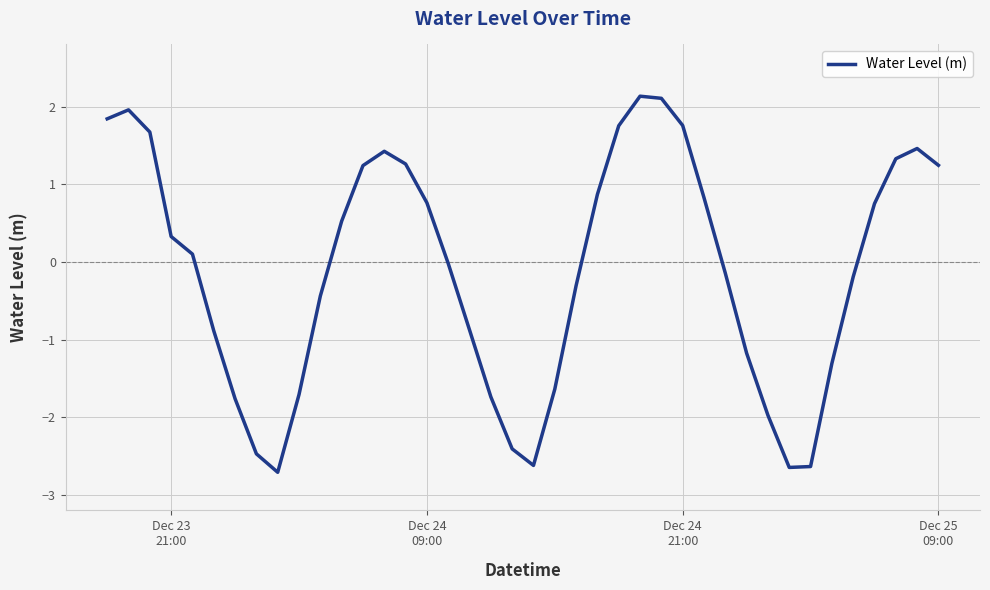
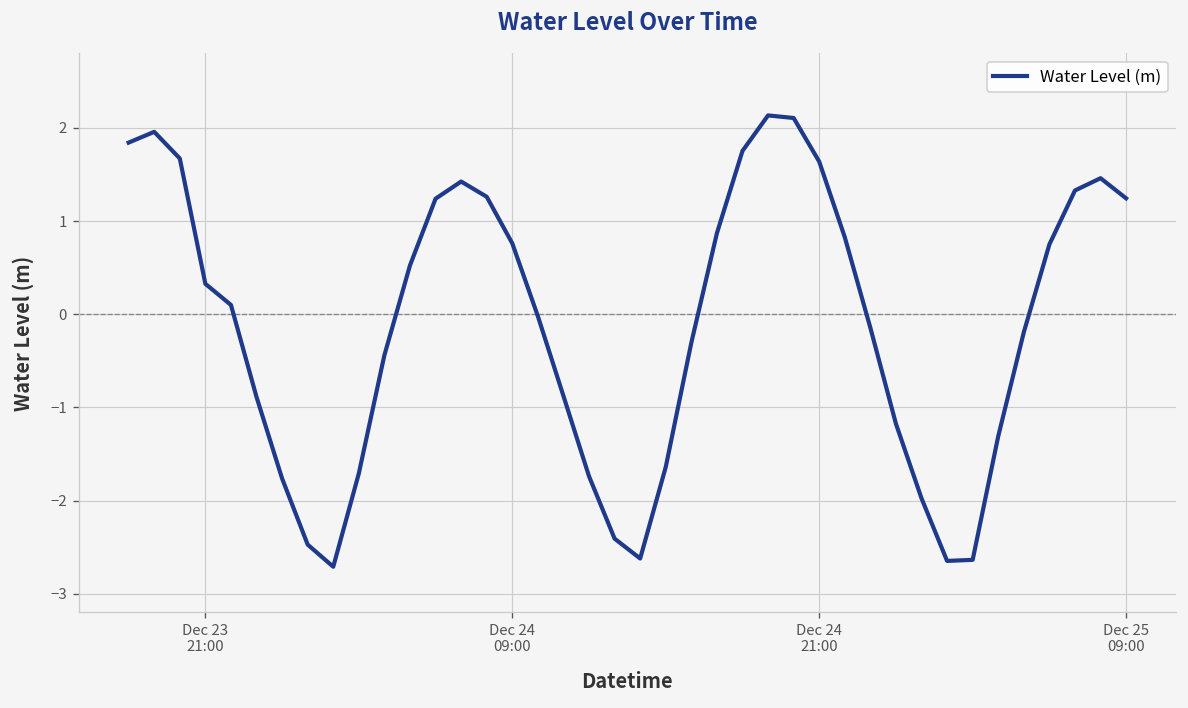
  {
    "Dec 23 21:00": 0.3,
    "Dec 24 09:00": 0.8,
-   "Dec 24 21:00": 1.8,
+   "Dec 24 21:00": 1.6,
    "Dec 25 09:00": 1.2
  }
